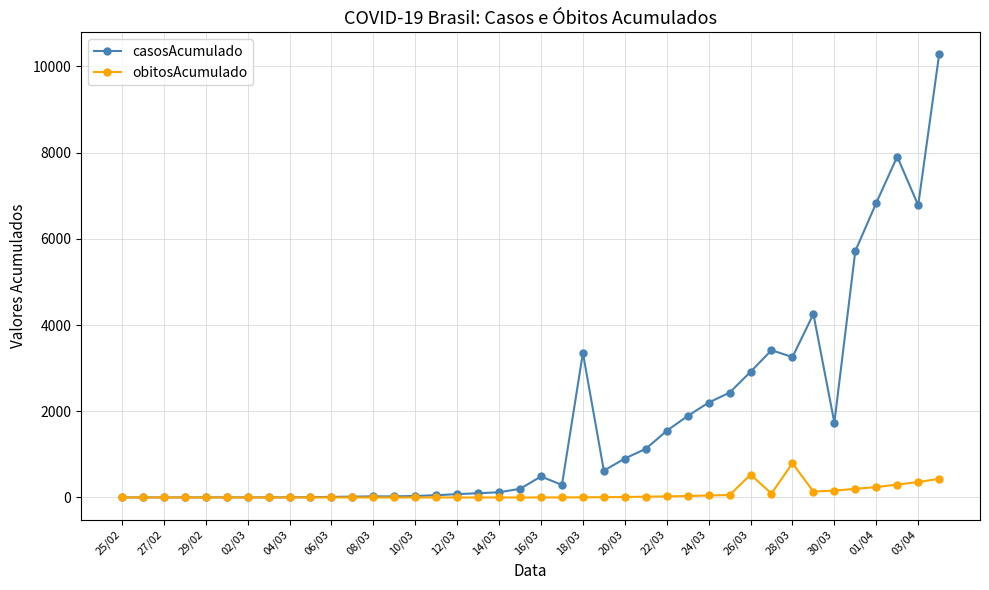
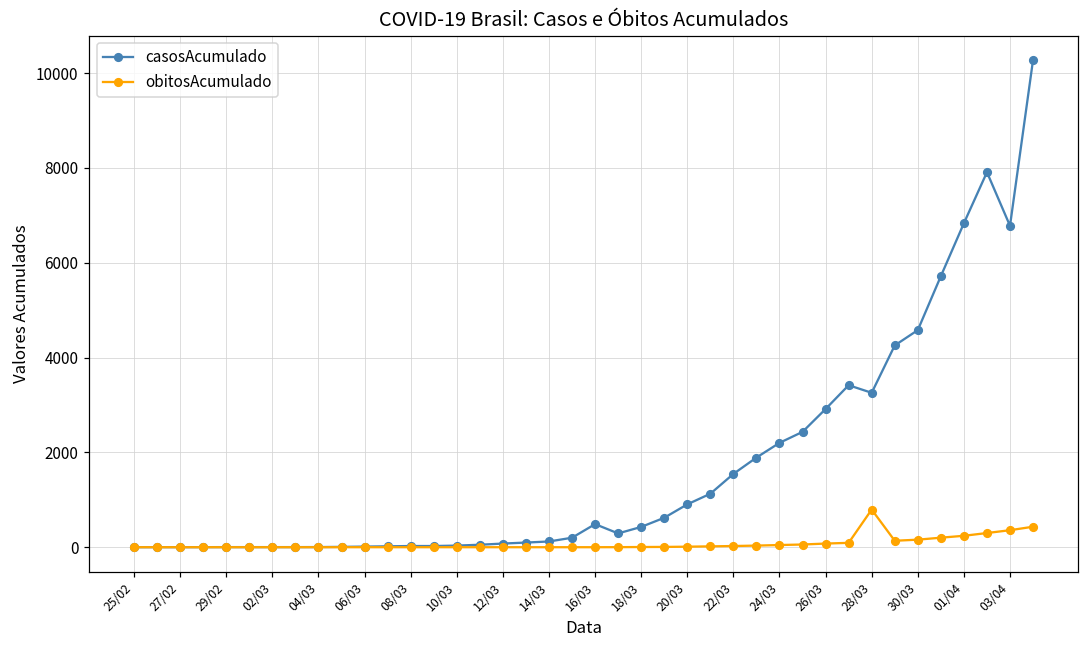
  {
    "casosAcumulado": {
      "12/03": 100,
      "14/03": 100,
      "16/03": 500,
-     "18/03": 3400,
+     "18/03": 400,
      "20/03": 900,
      "22/03": 1500,
      "24/03": 2200,
      "26/03": 2900,
      "28/03": 3300,
-     "30/03": 1700,
+     "30/03": 4600,
      "01/04": 6800,
      "03/04": 6800
    },
    "obitosAcumulado": {
      "12/03": 0,
      "14/03": 0,
      "16/03": 0,
      "18/03": 0,
      "20/03": 0,
      "22/03": 0,
      "24/03": 0,
-     "26/03": 500,
+     "26/03": 100,
      "28/03": 800,
      "30/03": 200,
      "01/04": 200,
      "03/04": 400
    }
  }
